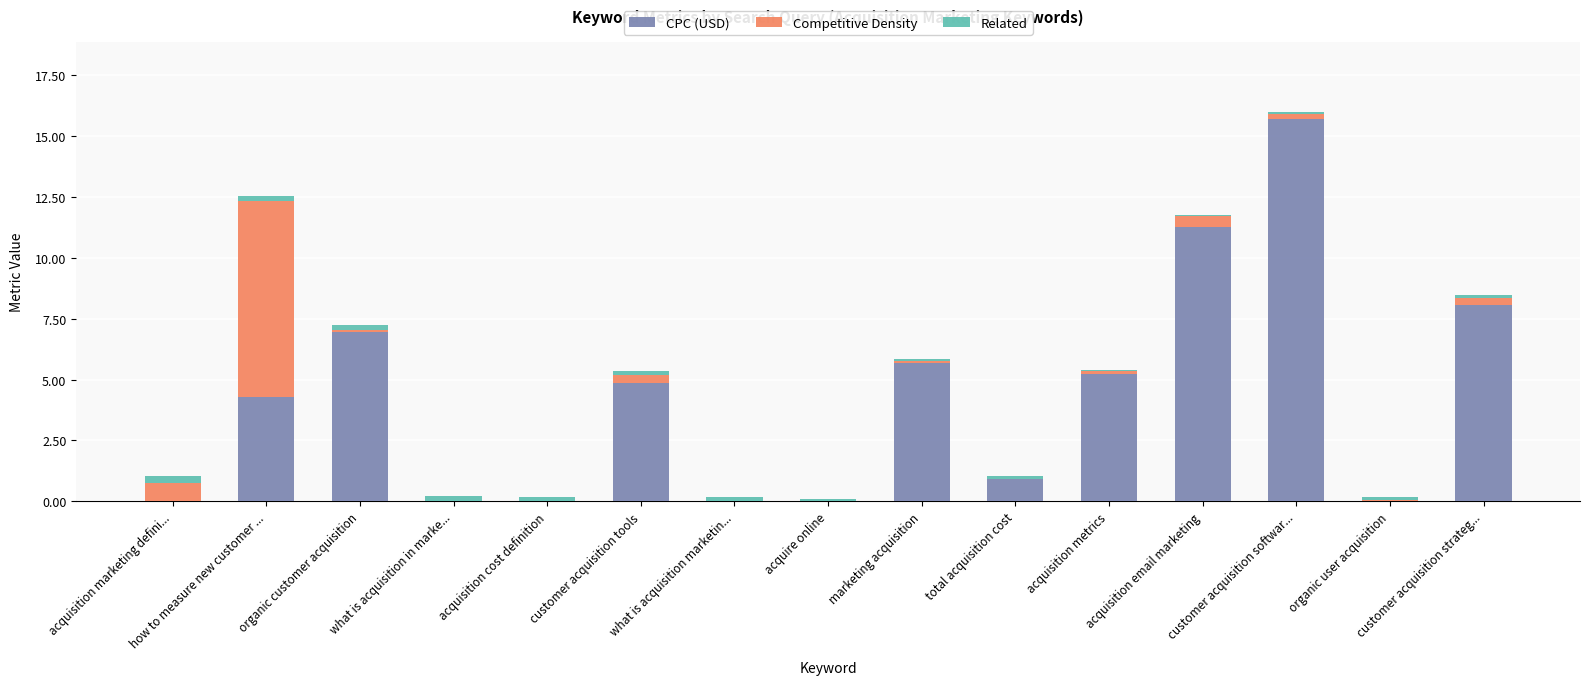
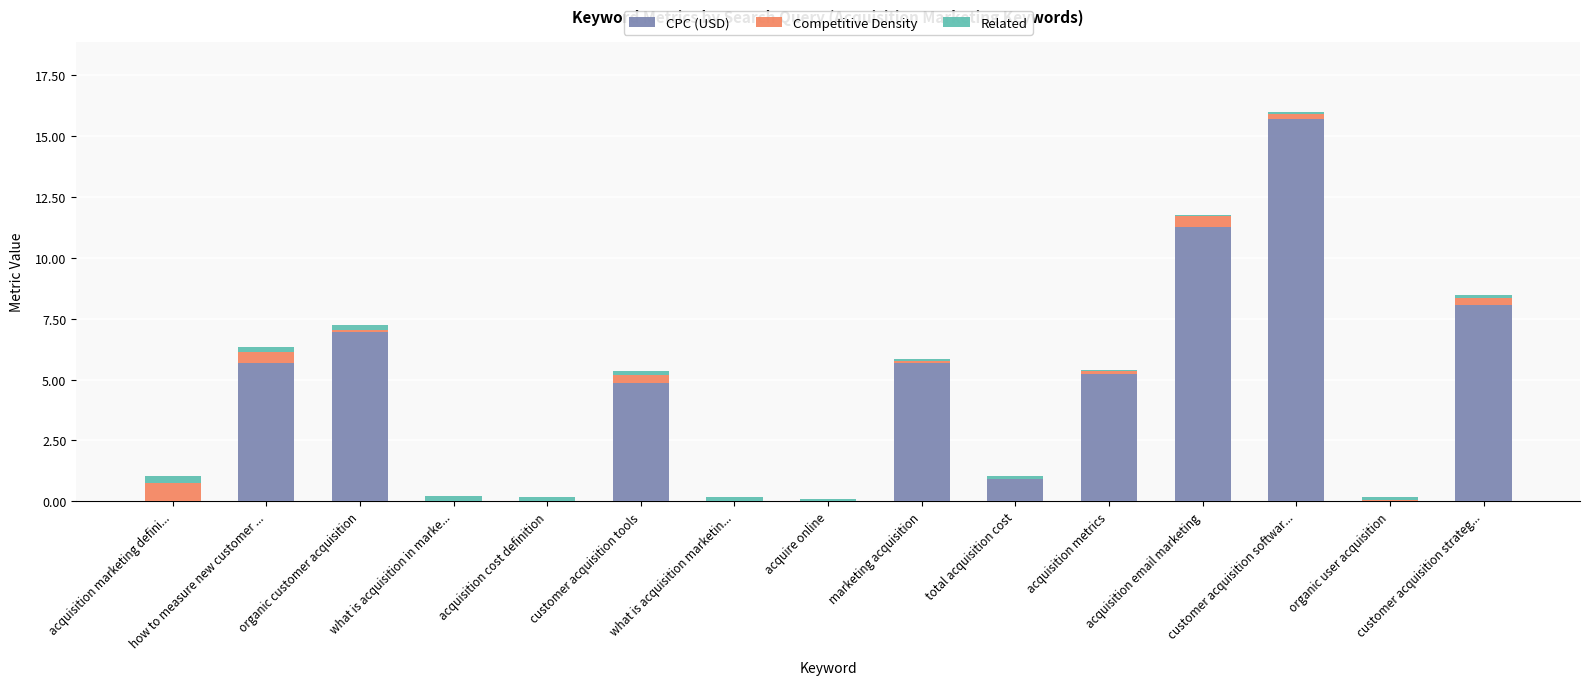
  {
    "CPC (USD)": {
      "acquisition marketing defini...": 0.0,
-     "how to measure new customer ...": 4.3,
+     "how to measure new customer ...": 5.7,
      "organic customer acquisition": 7.0,
      "what is acquisition in marke...": 0.0,
      "acquisition cost definition": 0.0,
      "customer acquisition tools": 4.9,
      "what is acquisition marketin...": 0.0,
      "acquire online": 0.0,
      "marketing acquisition": 5.7,
      "total acquisition cost": 0.9,
      "acquisition metrics": 5.2,
      "acquisition email marketing": 11.3,
      "customer acquisition softwar...": 15.7,
      "organic user acquisition": 0.0,
      "customer acquisition strateg...": 8.1
    },
    "Competitive Density": {
      "acquisition marketing defini...": 0.7,
-     "how to measure new customer ...": 8.1,
+     "how to measure new customer ...": 0.4,
      "customer acquisition tools": 0.3,
      "acquire online": 0.0,
      "acquisition metrics": 0.1,
      "acquisition email marketing": 0.5,
      "customer acquisition softwar...": 0.2,
      "customer acquisition strateg...": 0.3
    },
    "Related": {
      "acquisition marketing defini...": 0.3,
      "how to measure new customer ...": 0.2,
      "organic customer acquisition": 0.2,
      "what is acquisition in marke...": 0.2,
      "acquisition cost definition": 0.2,
      "customer acquisition tools": 0.2,
      "what is acquisition marketin...": 0.2,
      "customer acquisition strateg...": 0.2
    }
  }
